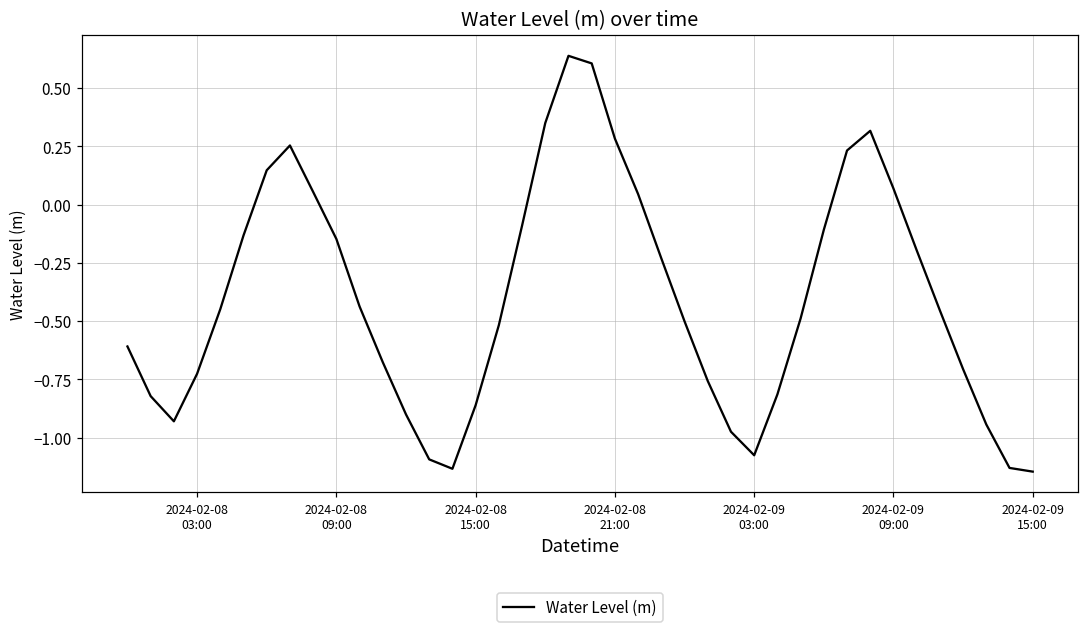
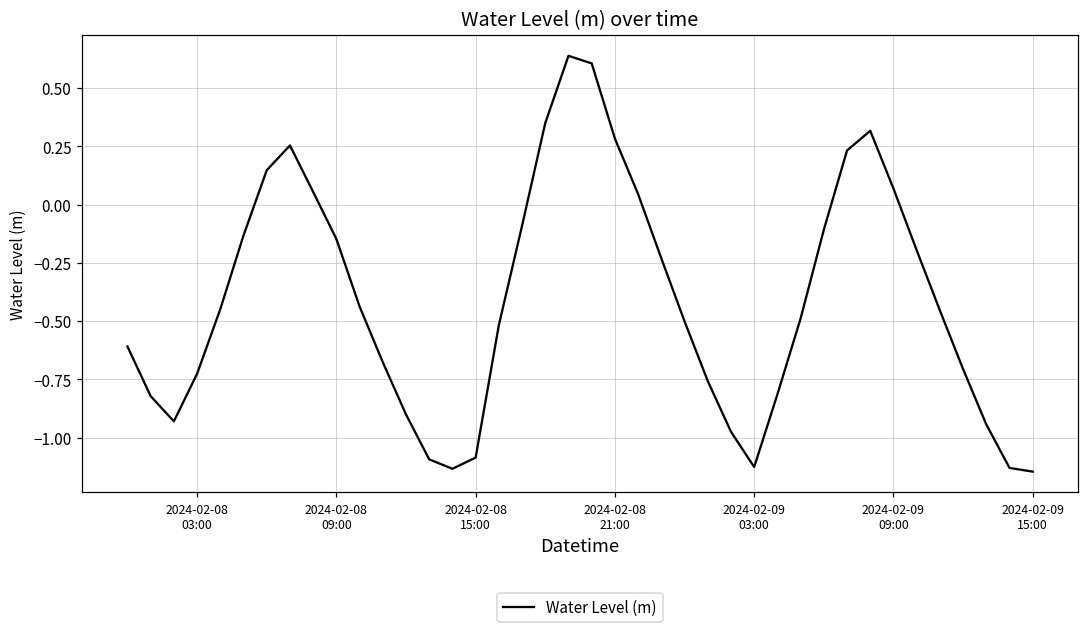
  {
    "2024-02-08 03:00": -0.73,
    "2024-02-08 09:00": -0.15,
-   "2024-02-08 15:00": -0.86,
+   "2024-02-08 15:00": -1.09,
    "2024-02-08 21:00": 0.28,
-   "2024-02-09 03:00": -1.08,
+   "2024-02-09 03:00": -1.13,
    "2024-02-09 09:00": 0.07,
    "2024-02-09 15:00": -1.15
  }
